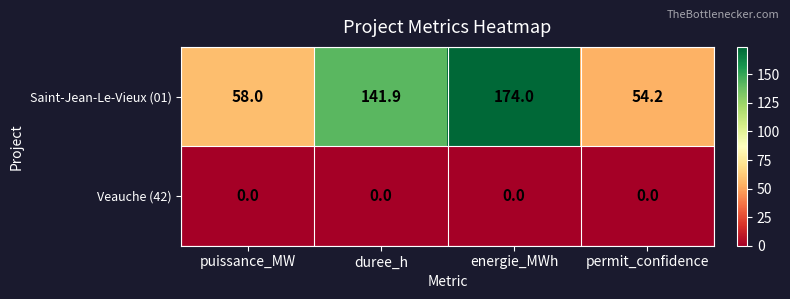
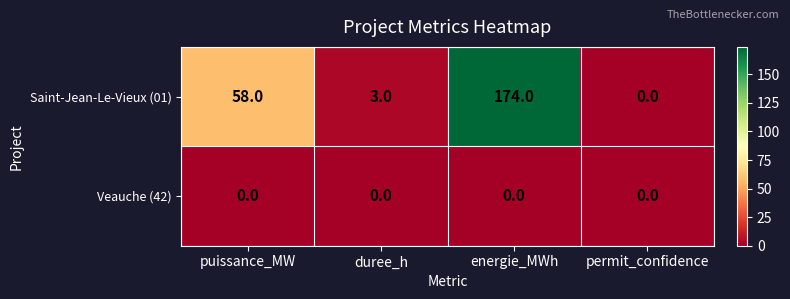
  {
    "Saint-Jean-Le-Vieux (01)": {
      "puissance_MW": 58.0,
-     "duree_h": 141.9,
+     "duree_h": 3.0,
      "energie_MWh": 174.0,
-     "permit_confidence": 54.2
+     "permit_confidence": 0.0
    },
    "Veauche (42)": {
      "puissance_MW": 0.0,
      "duree_h": 0.0,
      "energie_MWh": 0.0,
      "permit_confidence": 0.0
    }
  }
